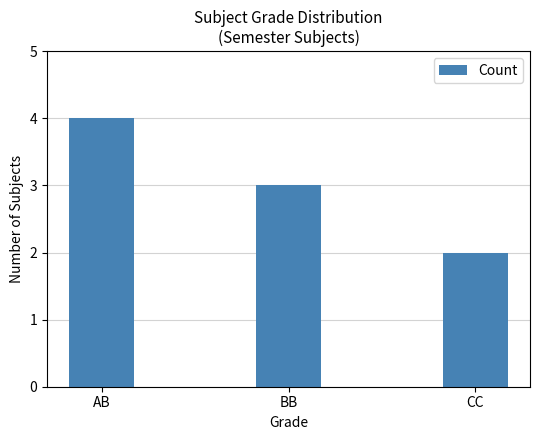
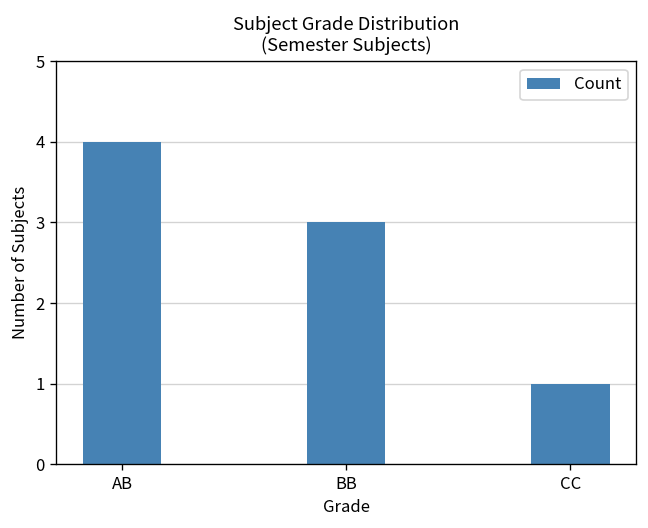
  {
    "AB": 4,
    "BB": 3,
-   "CC": 2
+   "CC": 1
  }
